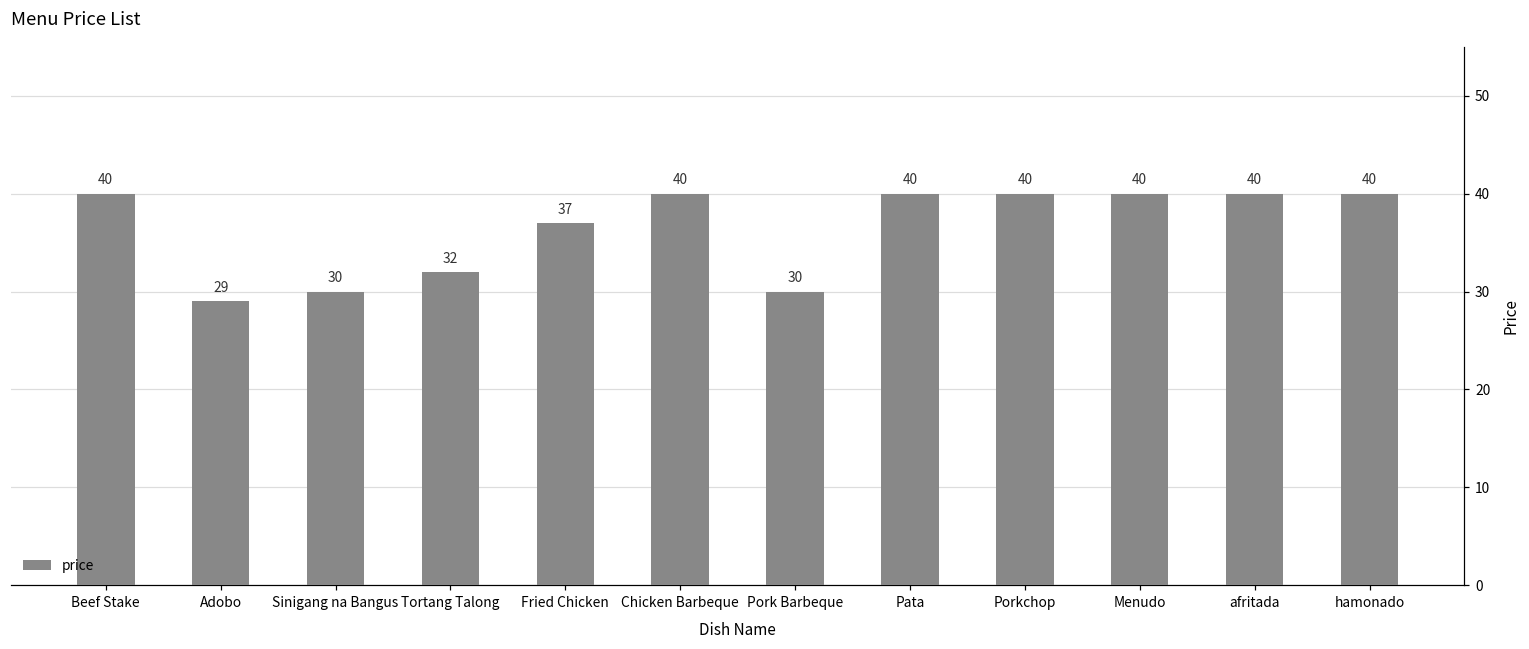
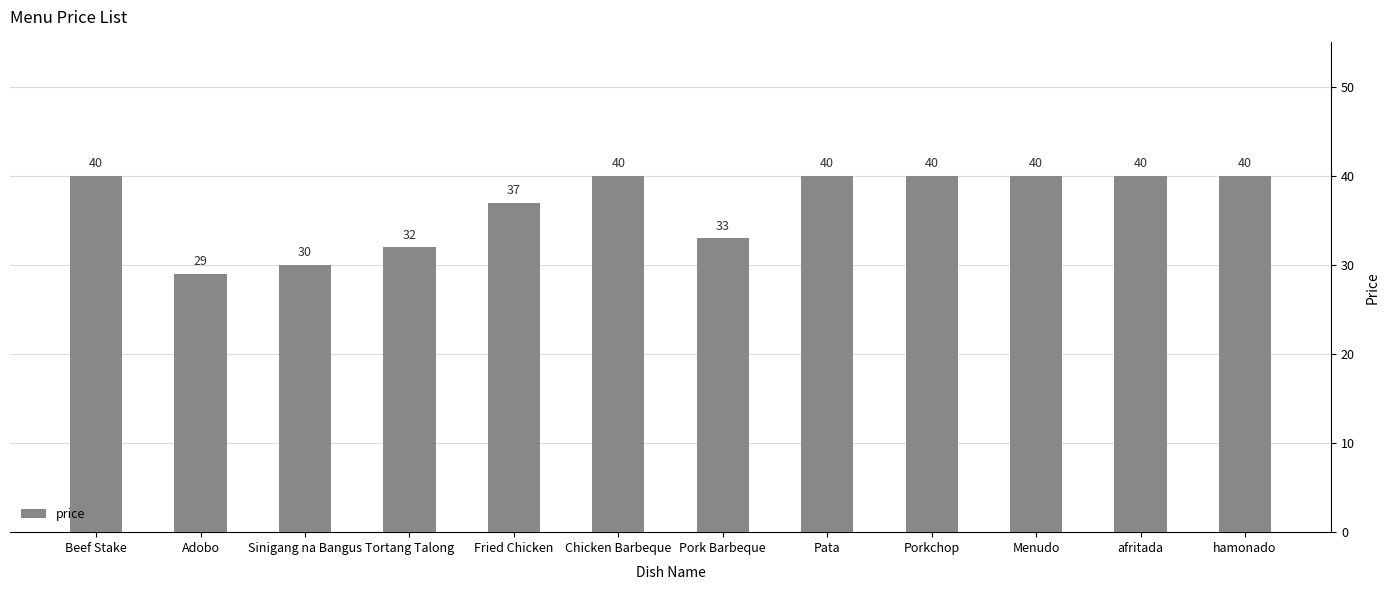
  {
    "Beef Stake": 40,
    "Adobo": 29,
    "Sinigang na Bangus": 30,
    "Tortang Talong": 32,
    "Fried Chicken": 37,
    "Chicken Barbeque": 40,
-   "Pork Barbeque": 30,
+   "Pork Barbeque": 33,
    "Pata": 40,
    "Porkchop": 40,
    "Menudo": 40,
    "afritada": 40,
    "hamonado": 40
  }
